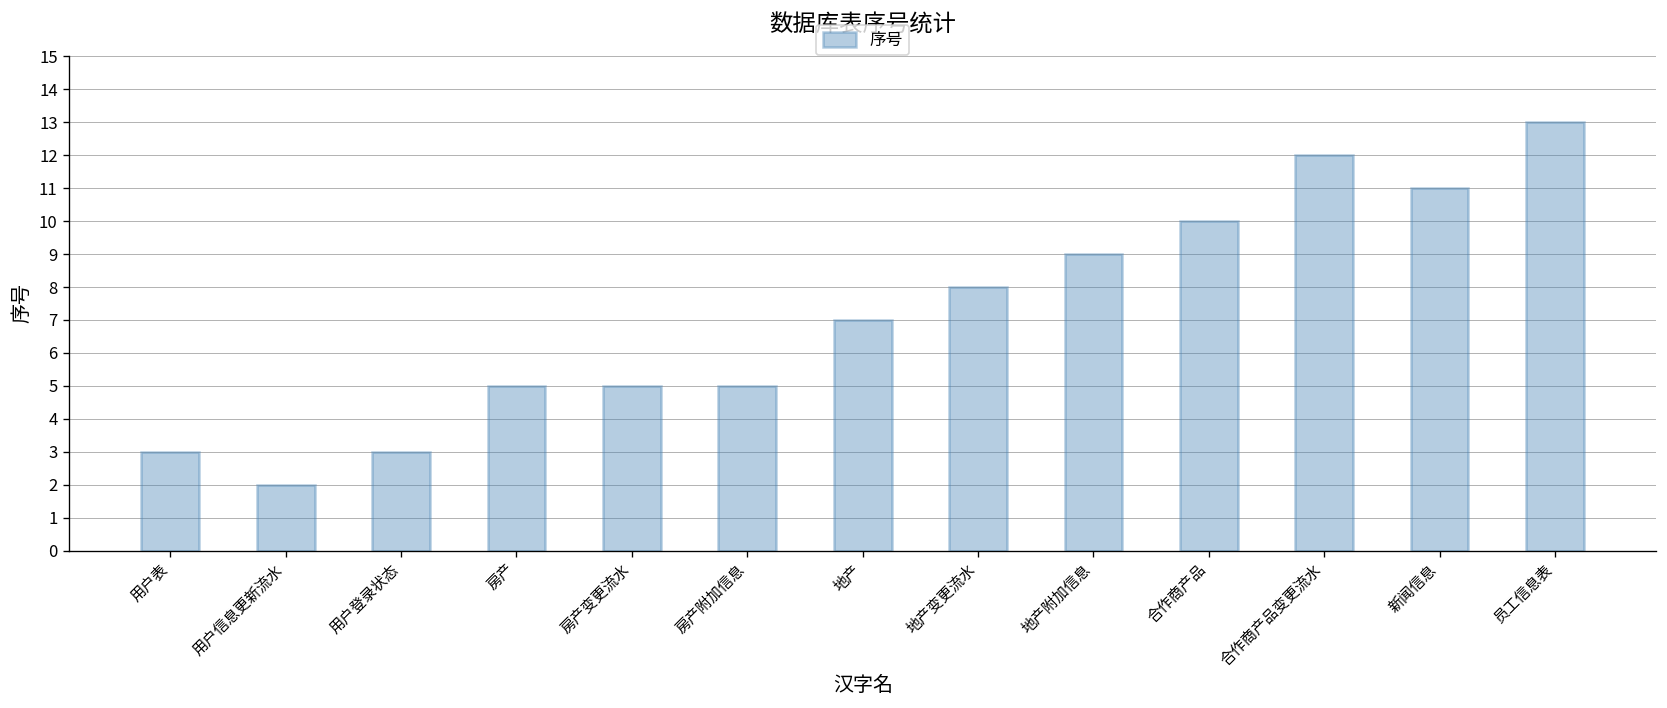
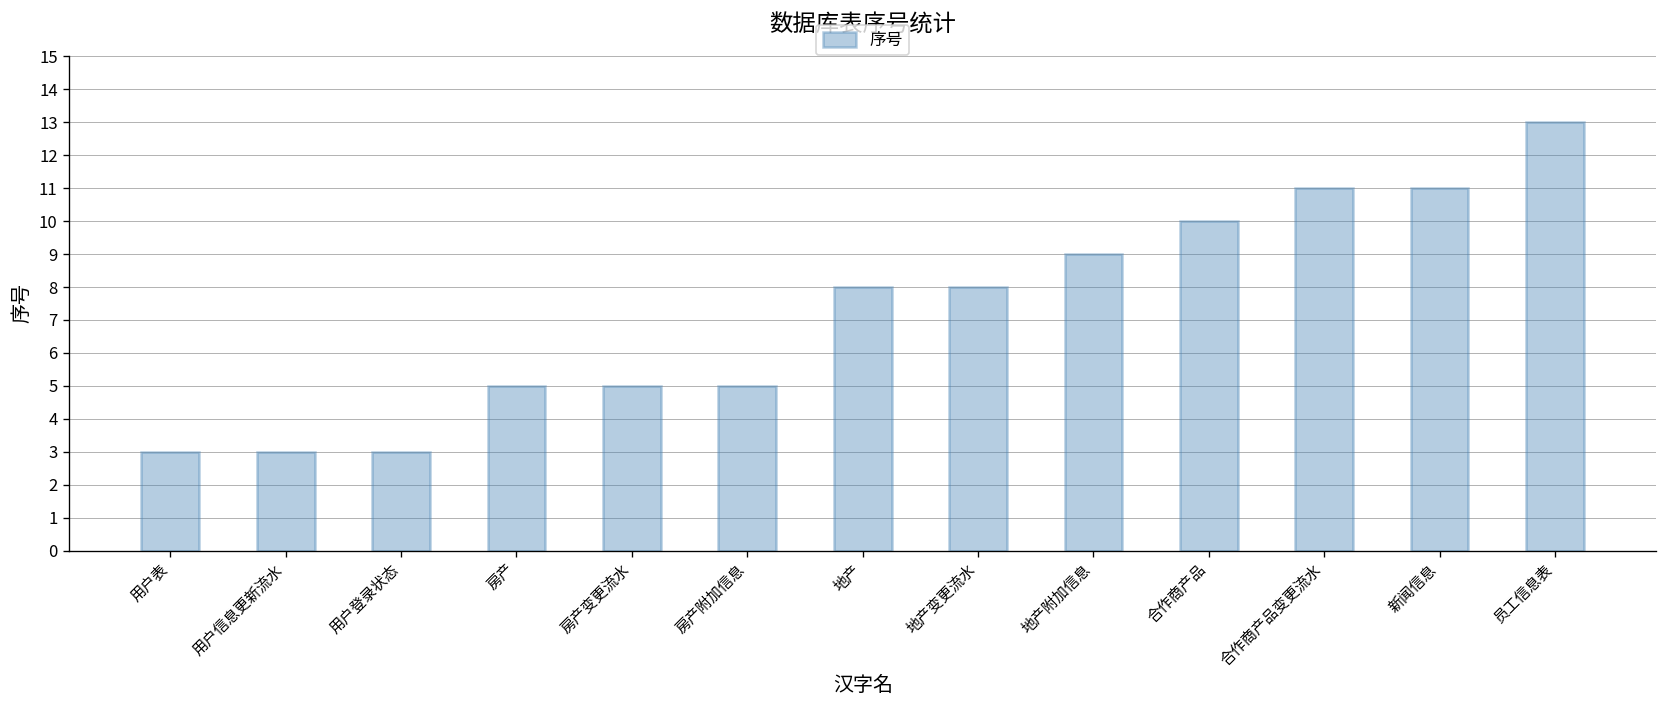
  {
    "用户表": 3,
-   "用户信息更新流水": 2,
+   "用户信息更新流水": 3,
    "用户登录状态": 3,
    "房产": 5,
    "房产变更流水": 5,
    "房产附加信息": 5,
-   "地产": 7,
+   "地产": 8,
    "地产变更流水": 8,
    "地产附加信息": 9,
    "合作商产品": 10,
-   "合作商产品变更流水": 12,
+   "合作商产品变更流水": 11,
    "新闻信息": 11,
    "员工信息表": 13
  }
